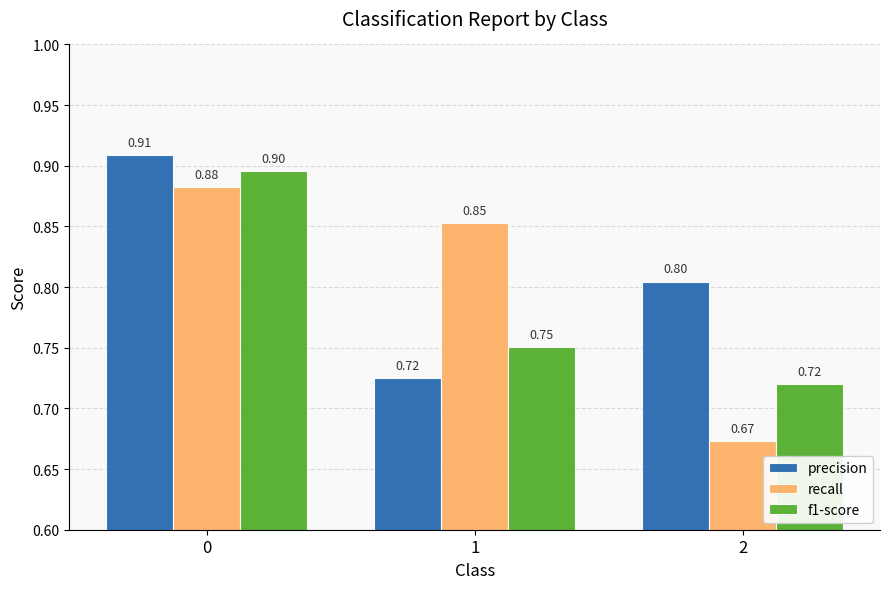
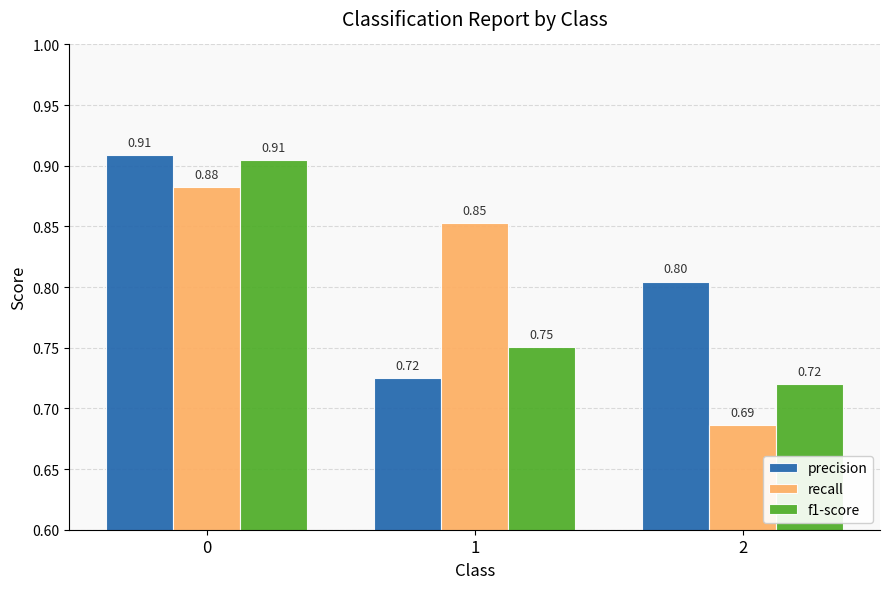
  {
    "precision": {
      "0": 0.91,
      "1": 0.72,
      "2": 0.80
    },
    "recall": {
      "0": 0.88,
      "1": 0.85,
-     "2": 0.67
+     "2": 0.69
    },
    "f1-score": {
-     "0": 0.90,
+     "0": 0.91,
      "1": 0.75,
      "2": 0.72
    }
  }
